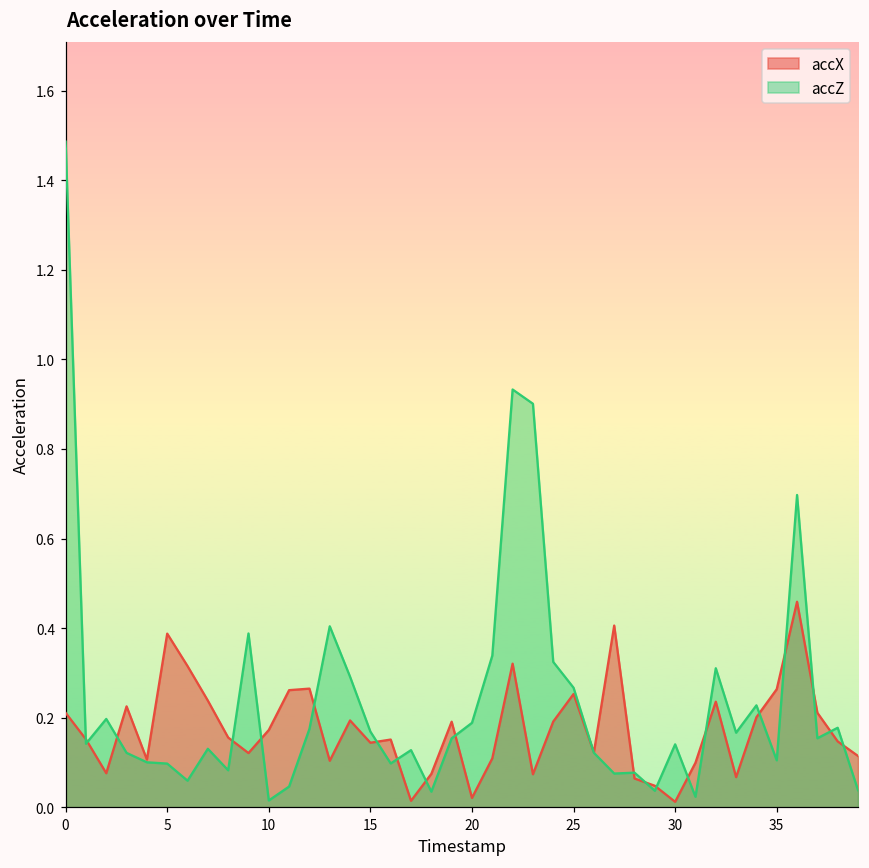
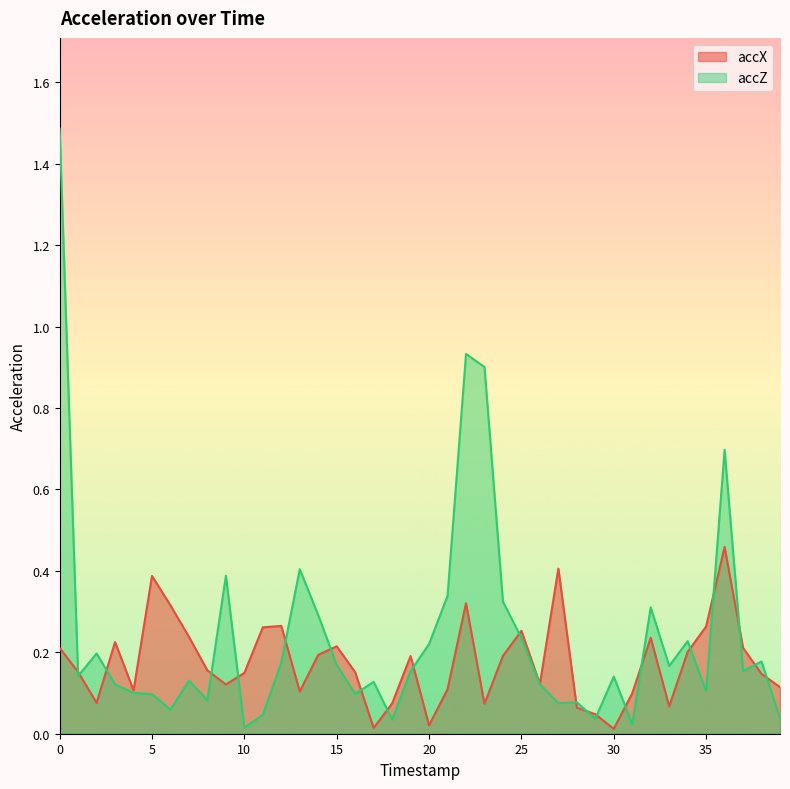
  {
    "accX": {
      "0": 0.21,
      "5": 0.39,
-     "10": 0.17,
-     "15": 0.14,
+     "10": 0.15,
+     "15": 0.21,
      "20": 0.02,
      "25": 0.25,
      "30": 0.01,
      "35": 0.26
    },
    "accZ": {
      "0": 1.49,
      "5": 0.10,
      "10": 0.02,
      "15": 0.17,
-     "20": 0.19,
-     "25": 0.27,
+     "20": 0.22,
+     "25": 0.24,
      "30": 0.14,
      "35": 0.10
    }
  }
